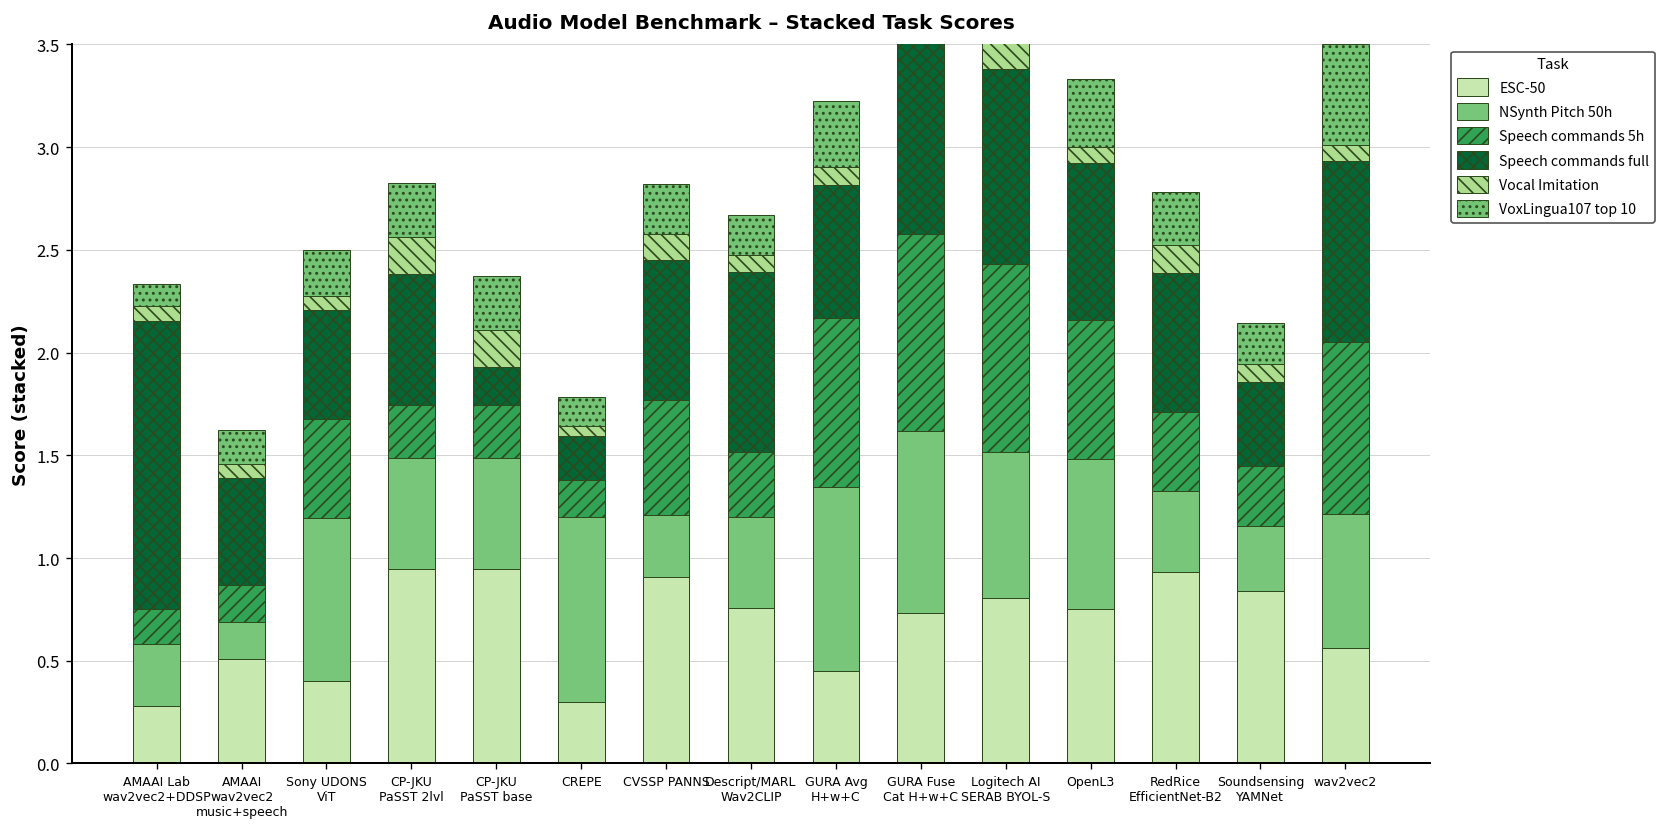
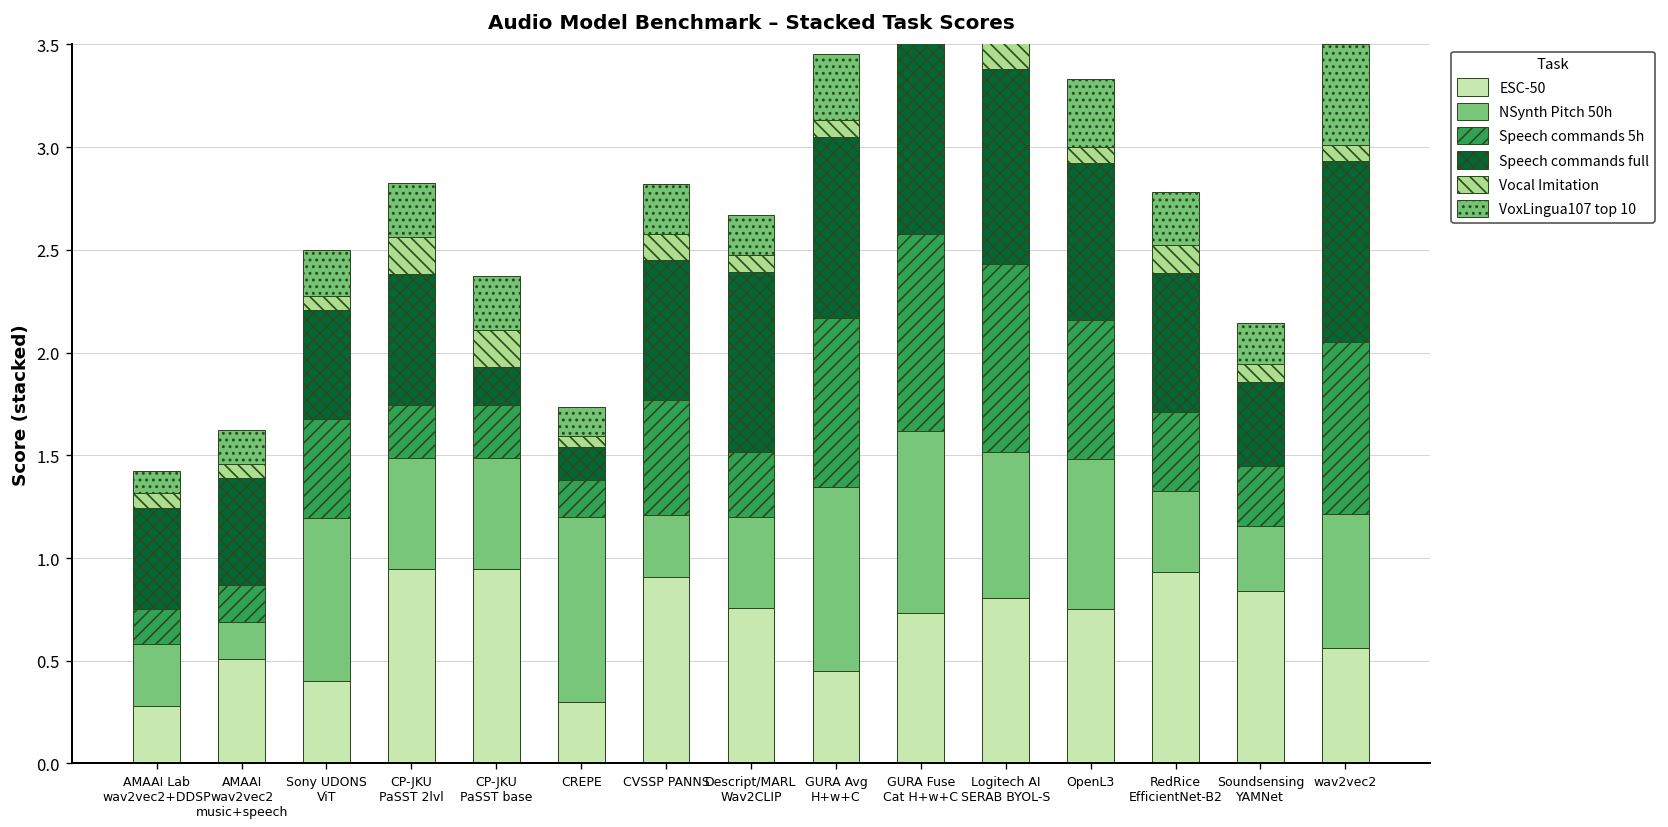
  {
    "Speech commands 5h": {
      "AMAAI Lab wav2vec2+DDSP": 0.17,
      "AMAAI wav2vec2 music+speech": 0.18,
      "Sony UDONS ViT": 0.48,
      "CP-JKU PaSST 2lvl": 0.26,
      "CP-JKU PaSST base": 0.26,
      "CREPE": 0.18,
      "CVSSP PANNS": 0.56,
      "Descript/MARL Wav2CLIP": 0.32,
      "GURA Avg H+w+C": 0.82,
      "GURA Fuse Cat H+w+C": 0.96,
      "Logitech AI SERAB BYOL-S": 0.91,
      "OpenL3": 0.68,
      "RedRice EfficientNet-B2": 0.39,
      "Soundsensing YAMNet": 0.29,
      "wav2vec2": 0.84
    },
    "Speech commands full": {
-     "AMAAI Lab wav2vec2+DDSP": 1.40,
+     "AMAAI Lab wav2vec2+DDSP": 0.49,
      "AMAAI wav2vec2 music+speech": 0.52,
      "Sony UDONS ViT": 0.53,
      "CP-JKU PaSST 2lvl": 0.64,
      "CP-JKU PaSST base": 0.19,
-     "CREPE": 0.21,
+     "CREPE": 0.16,
      "CVSSP PANNS": 0.68,
      "Descript/MARL Wav2CLIP": 0.88,
-     "GURA Avg H+w+C": 0.65,
+     "GURA Avg H+w+C": 0.88,
      "Logitech AI SERAB BYOL-S": 0.95,
      "OpenL3": 0.76,
      "RedRice EfficientNet-B2": 0.68,
      "Soundsensing YAMNet": 0.41,
      "wav2vec2": 0.88
    }
  }
